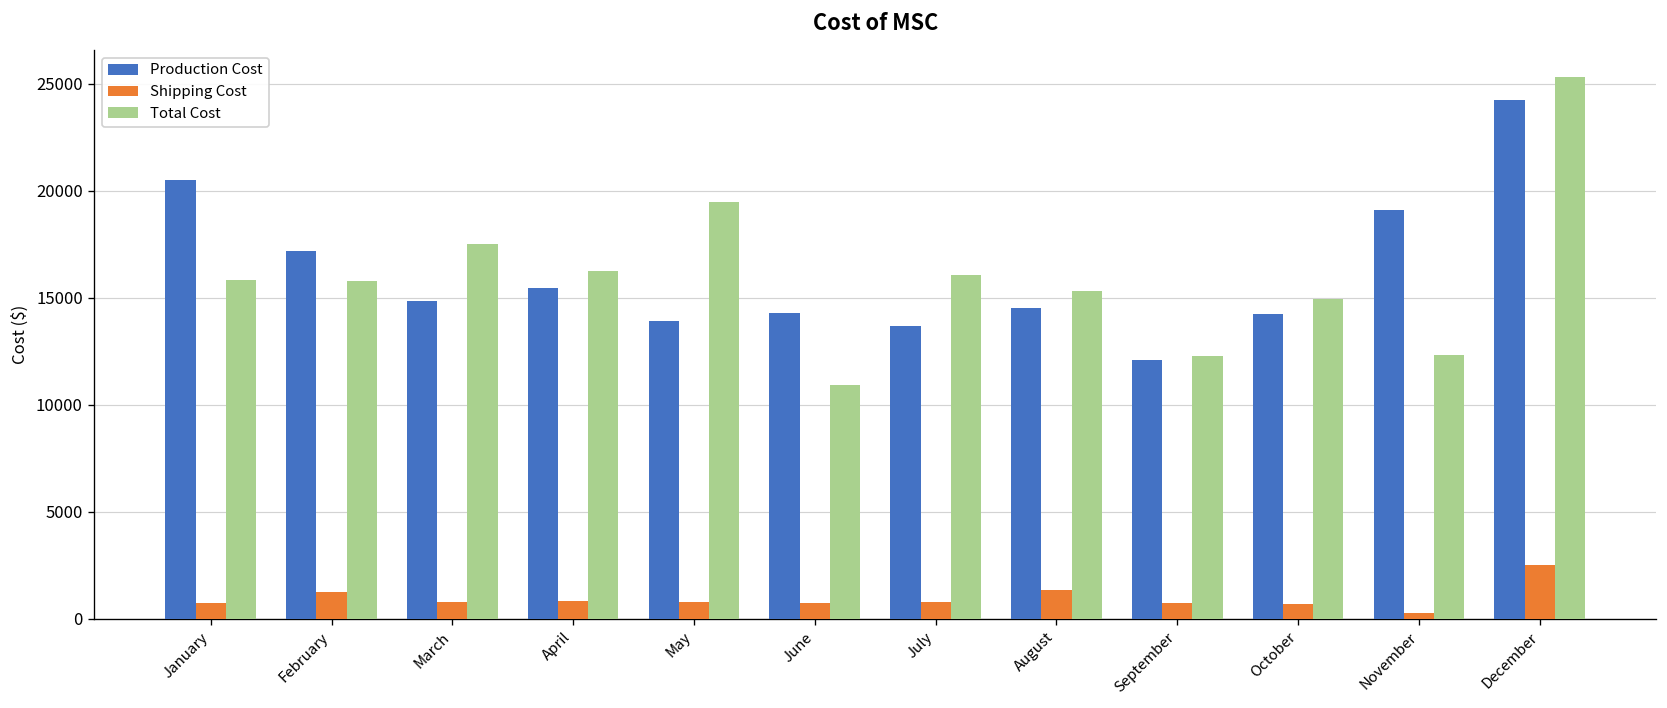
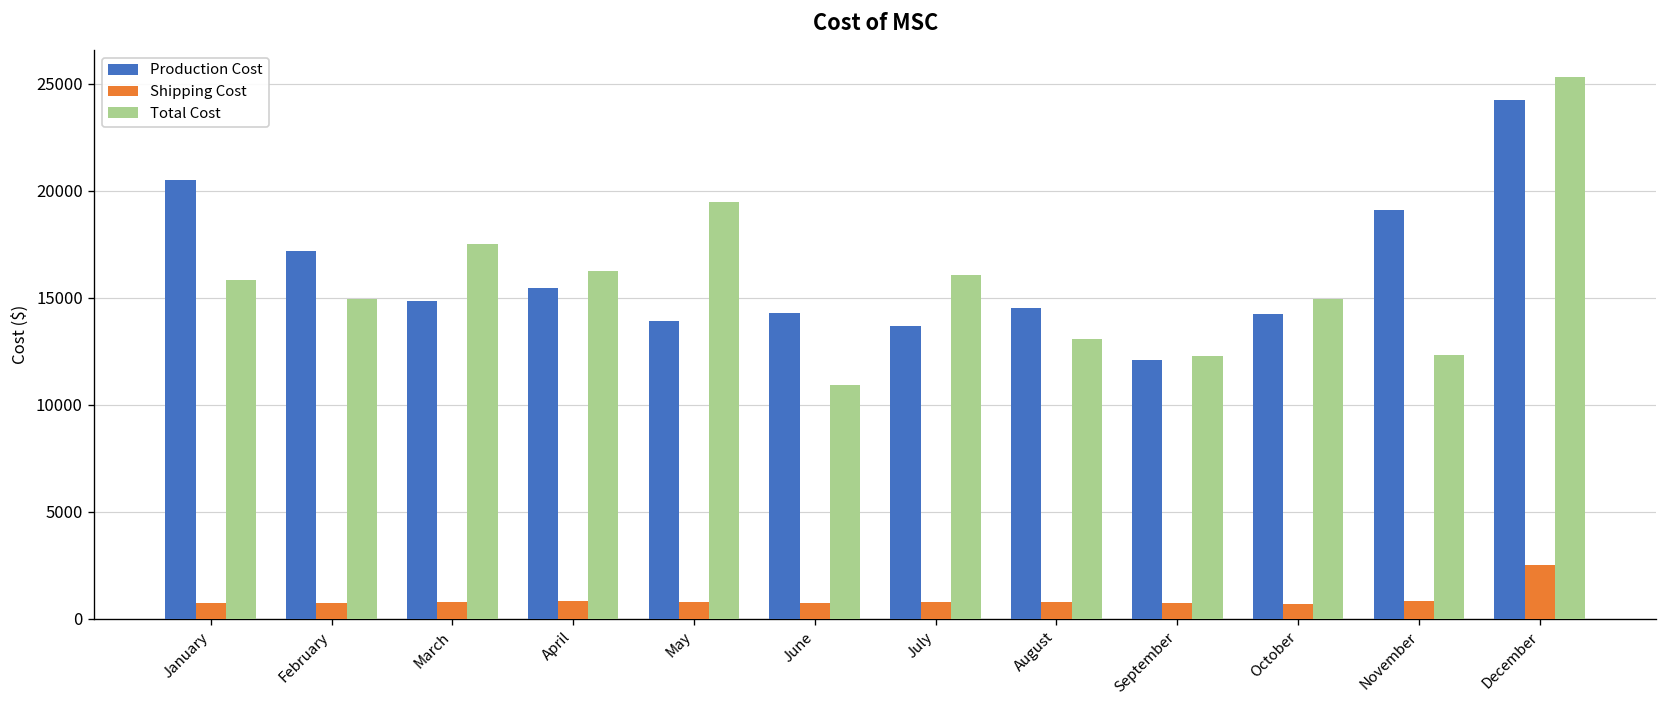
  {
    "Production Cost": {
      "January": 20500,
      "February": 17200,
      "March": 14800,
      "April": 15400,
      "May": 13900,
      "June": 14300,
      "July": 13700,
      "August": 14500,
      "September": 12100,
      "October": 14200,
      "November": 19100,
      "December": 24300
    },
    "Shipping Cost": {
      "January": 700,
-     "February": 1200,
+     "February": 700,
      "March": 800,
      "April": 800,
      "May": 800,
      "June": 700,
      "July": 800,
-     "August": 1300,
+     "August": 800,
      "September": 700,
      "October": 700,
-     "November": 300,
+     "November": 800,
      "December": 2500
    },
    "Total Cost": {
      "January": 15800,
-     "February": 15800,
+     "February": 14900,
      "March": 17500,
      "April": 16200,
      "May": 19500,
      "June": 10900,
      "July": 16100,
-     "August": 15300,
+     "August": 13100,
      "September": 12300,
      "October": 14900,
      "November": 12300,
      "December": 25300
    }
  }
